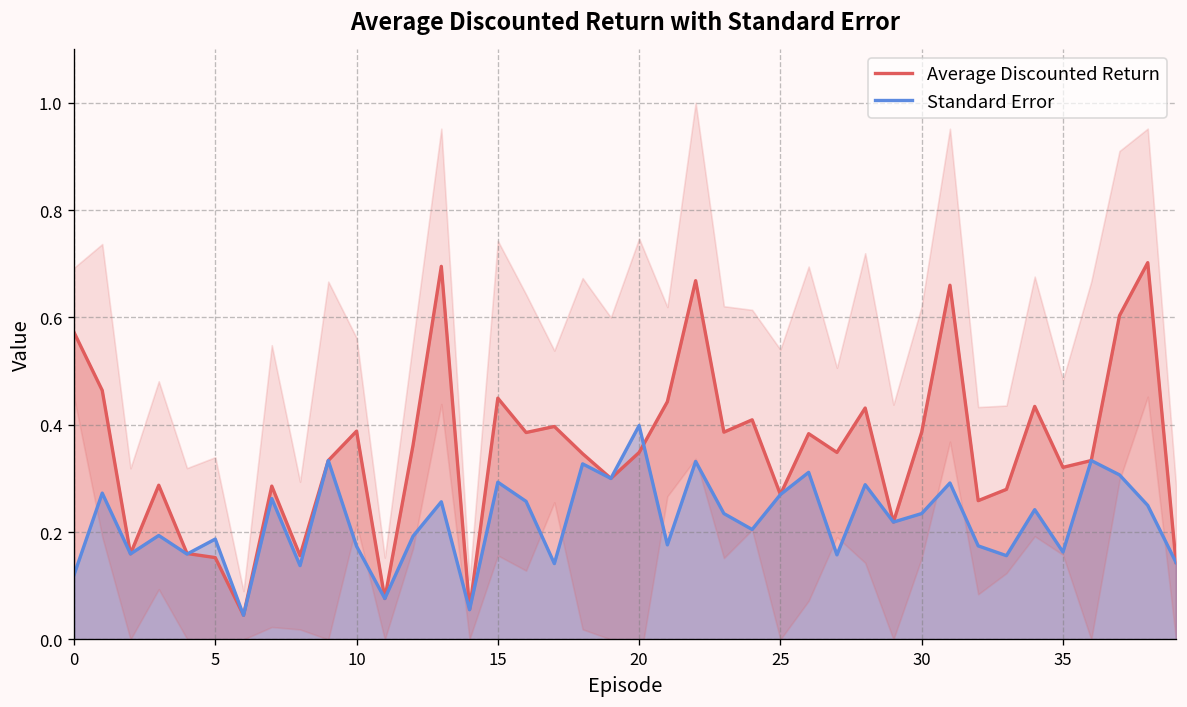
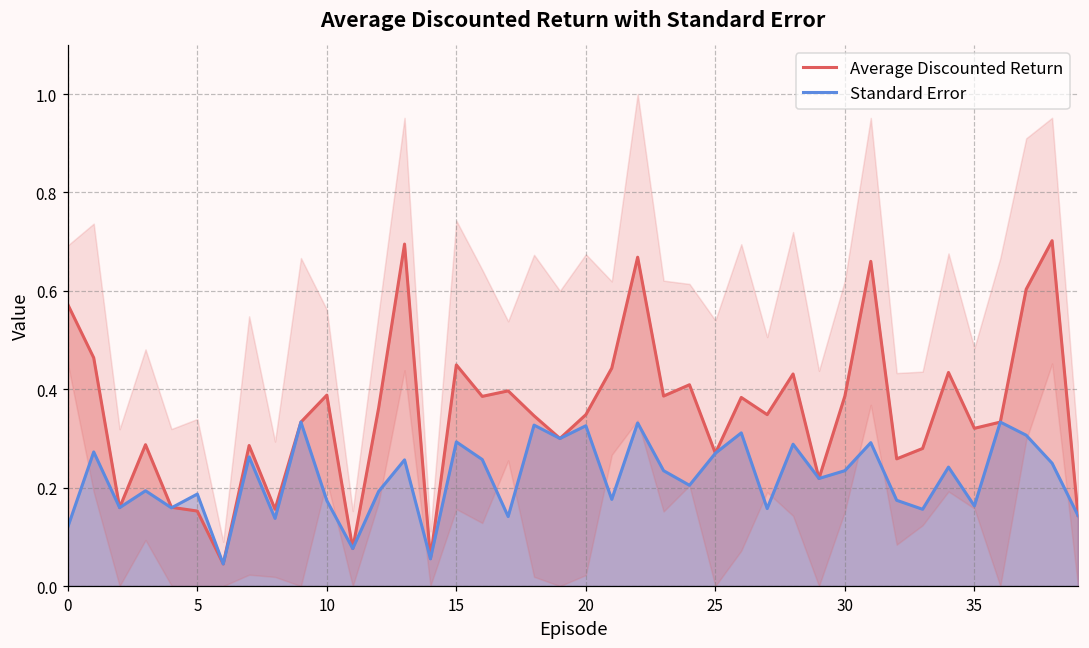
  {
    "Standard Error": {
      "0": 0.12,
      "5": 0.19,
      "10": 0.17,
      "15": 0.29,
-     "20": 0.40,
+     "20": 0.33,
      "30": 0.23,
      "35": 0.16
    }
  }
